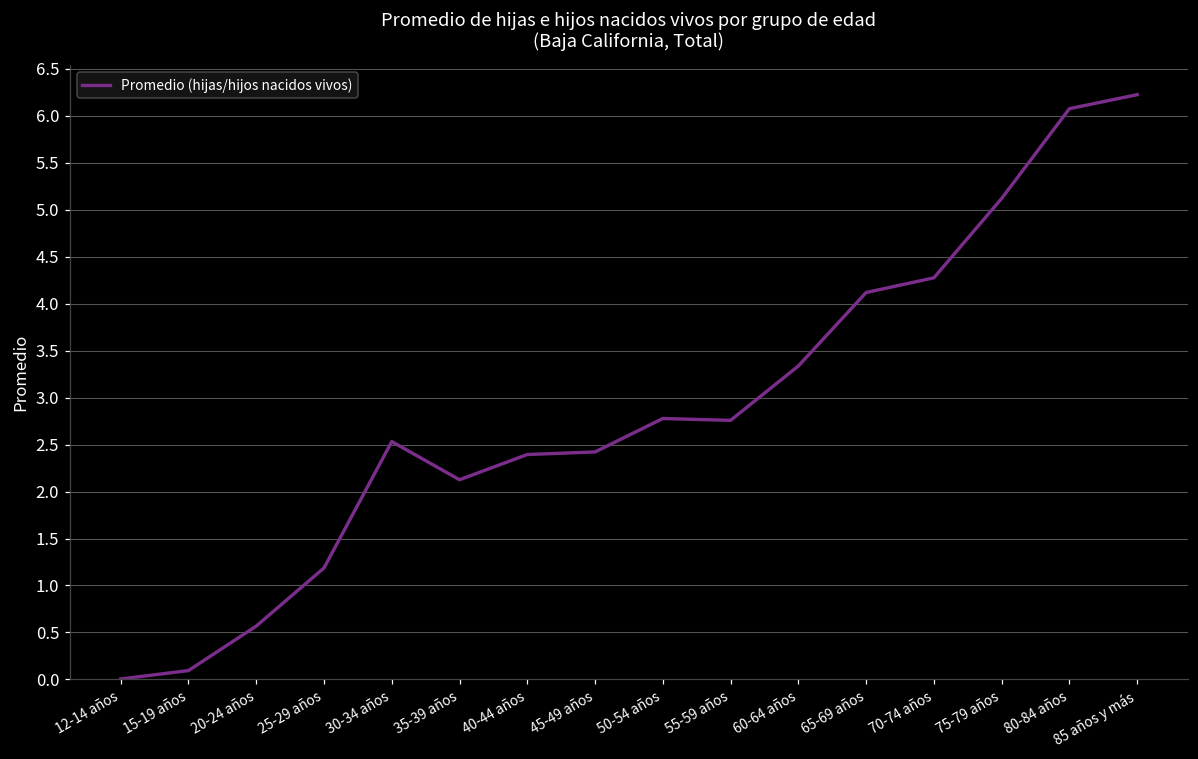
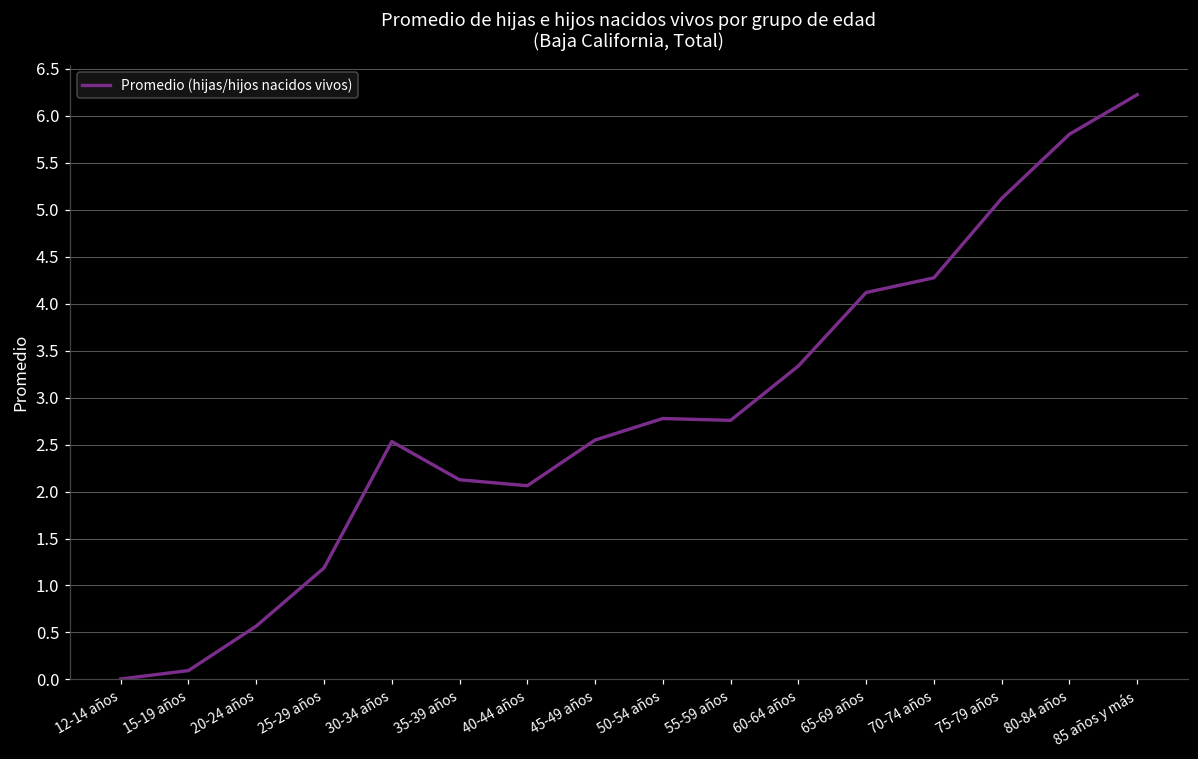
  {
    "12-14 años": 0.0,
    "15-19 años": 0.1,
    "20-24 años": 0.6,
    "25-29 años": 1.2,
    "30-34 años": 2.5,
    "35-39 años": 2.1,
-   "40-44 años": 2.4,
-   "45-49 años": 2.4,
+   "40-44 años": 2.1,
+   "45-49 años": 2.5,
    "50-54 años": 2.8,
    "55-59 años": 2.8,
    "60-64 años": 3.3,
    "65-69 años": 4.1,
    "70-74 años": 4.3,
    "75-79 años": 5.1,
-   "80-84 años": 6.1,
+   "80-84 años": 5.8,
    "85 años y más": 6.2
  }
